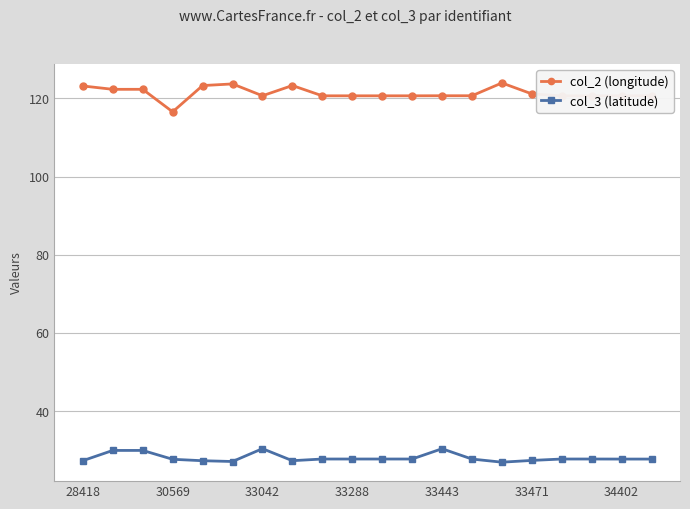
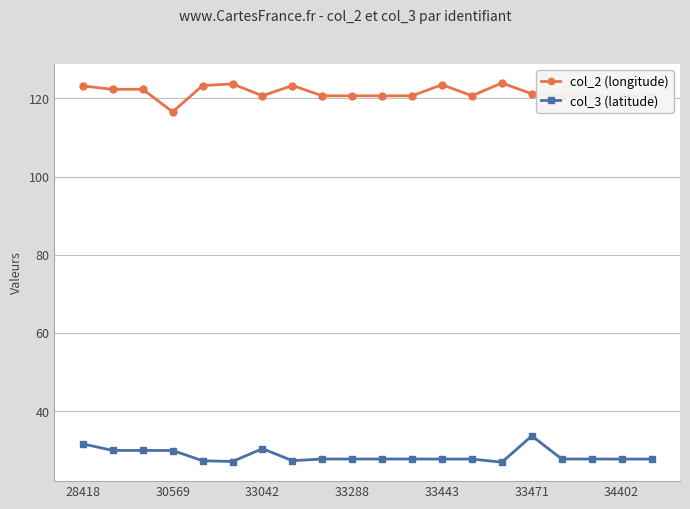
  {
    "col_2 (longitude)": {
      "28418": 123,
      "30569": 117,
      "33042": 121,
      "33288": 121,
-     "33443": 121,
+     "33443": 123,
      "33471": 121
    },
    "col_3 (latitude)": {
-     "28418": 27,
-     "30569": 28,
+     "28418": 32,
+     "30569": 30,
      "33042": 30,
      "33288": 28,
-     "33443": 30,
-     "33471": 27,
+     "33443": 28,
+     "33471": 34,
      "34402": 28
    }
  }
